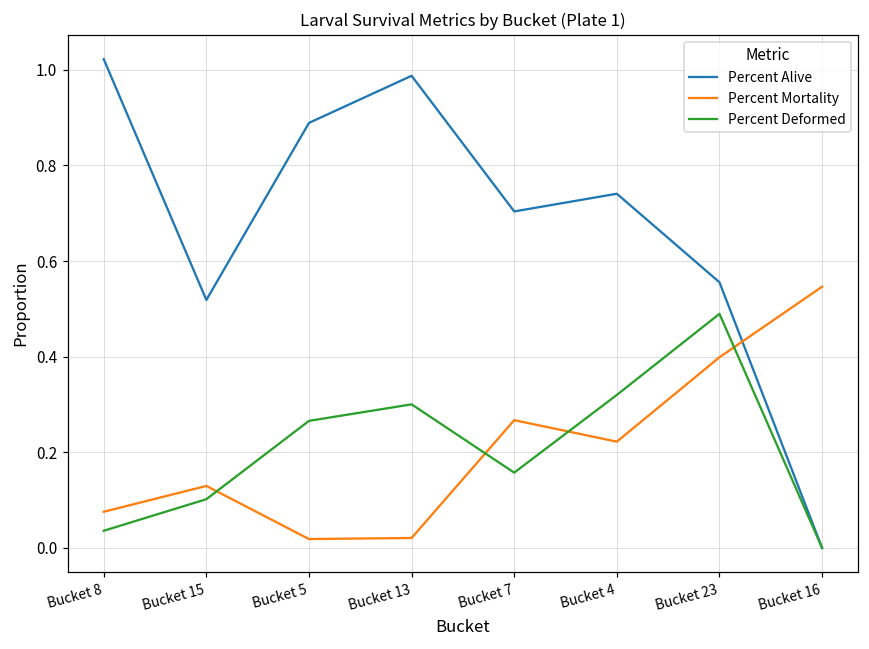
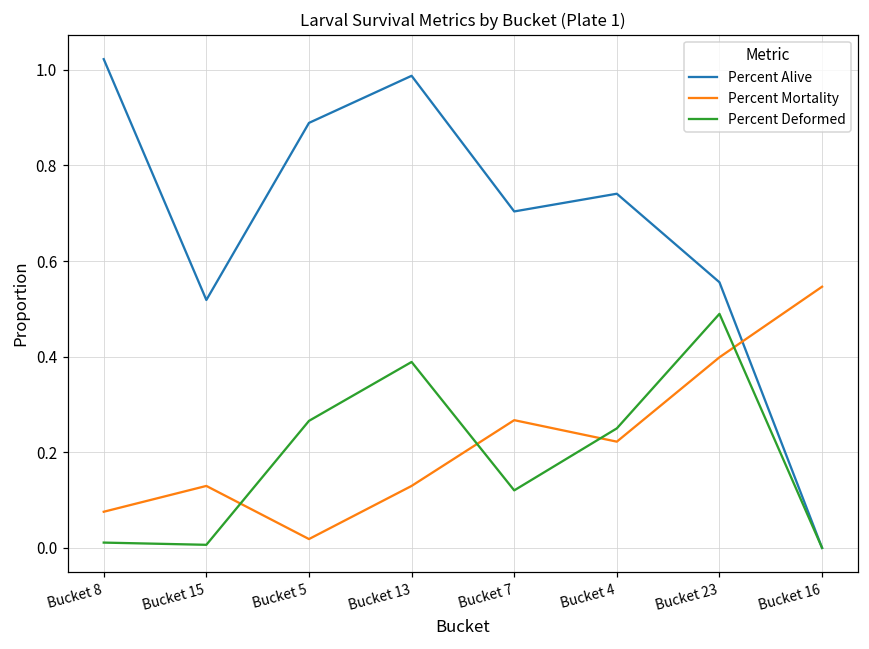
  {
    "Percent Alive": {
      "Bucket 8": 1.02,
      "Bucket 15": 0.52,
      "Bucket 5": 0.89,
      "Bucket 13": 0.99,
      "Bucket 7": 0.70,
      "Bucket 4": 0.74,
      "Bucket 23": 0.56
    },
    "Percent Mortality": {
      "Bucket 8": 0.08,
      "Bucket 15": 0.13,
      "Bucket 5": 0.02,
-     "Bucket 13": 0.02,
+     "Bucket 13": 0.13,
      "Bucket 7": 0.27,
      "Bucket 4": 0.22,
      "Bucket 23": 0.40,
      "Bucket 16": 0.55
    },
    "Percent Deformed": {
-     "Bucket 8": 0.04,
-     "Bucket 15": 0.10,
+     "Bucket 8": 0.01,
+     "Bucket 15": 0.01,
      "Bucket 5": 0.27,
-     "Bucket 13": 0.30,
-     "Bucket 7": 0.16,
-     "Bucket 4": 0.32,
+     "Bucket 13": 0.39,
+     "Bucket 7": 0.12,
+     "Bucket 4": 0.25,
      "Bucket 23": 0.49
    }
  }
